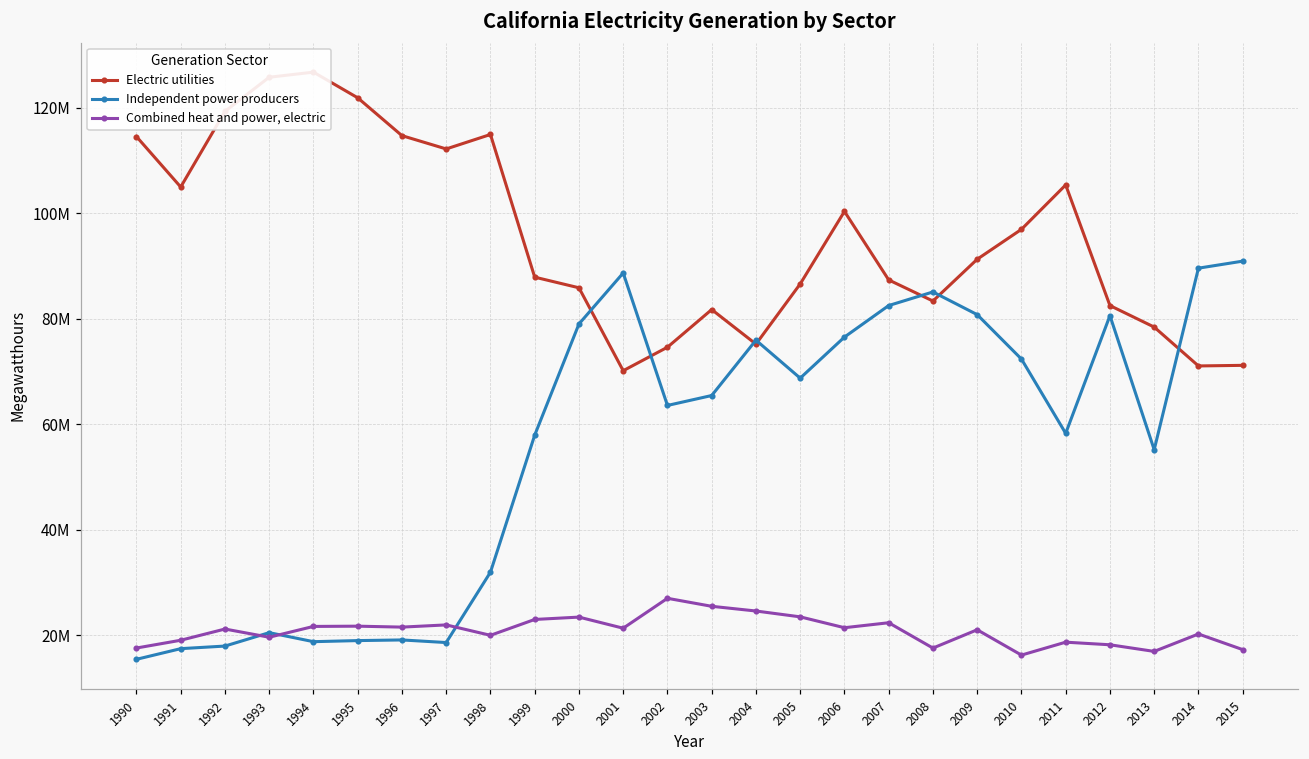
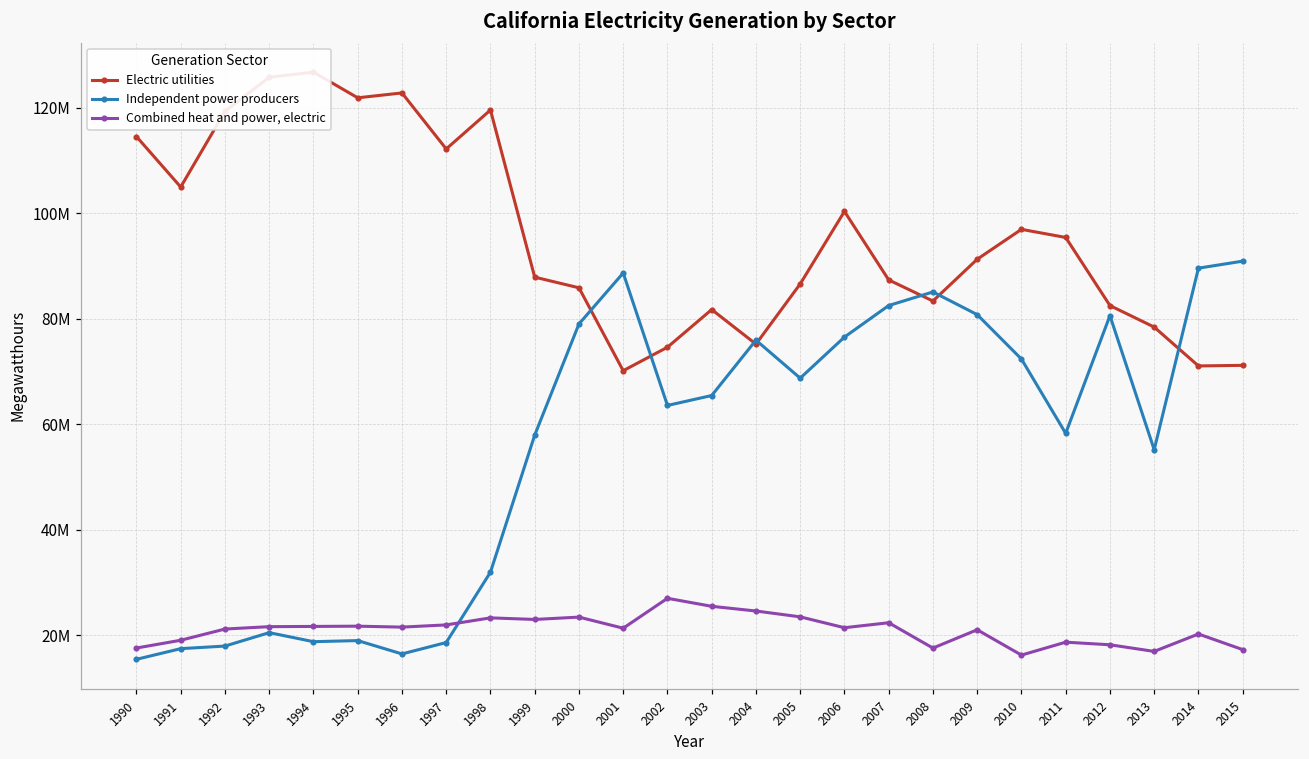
  {
    "Electric utilities": {
      "1990": 115000000,
      "1991": 105000000,
      "1995": 122000000,
-     "1996": 115000000,
+     "1996": 123000000,
      "1997": 112000000,
-     "1998": 115000000,
+     "1998": 120000000,
      "1999": 88000000,
      "2000": 86000000,
      "2001": 70000000,
      "2002": 75000000,
      "2003": 82000000,
      "2004": 75000000,
      "2005": 87000000,
      "2006": 100000000,
      "2007": 87000000,
      "2008": 83000000,
      "2009": 91000000,
      "2010": 97000000,
-     "2011": 105000000,
+     "2011": 95000000,
      "2012": 82000000,
      "2013": 78000000,
      "2014": 71000000,
      "2015": 71000000
    },
    "Independent power producers": {
      "1990": 15000000,
      "1991": 17000000,
      "1992": 18000000,
      "1993": 20000000,
      "1994": 19000000,
      "1995": 19000000,
-     "1996": 19000000,
+     "1996": 16000000,
      "1997": 19000000,
      "1998": 32000000,
      "1999": 58000000,
      "2000": 79000000,
      "2001": 89000000,
      "2002": 64000000,
      "2003": 65000000,
      "2004": 76000000,
      "2005": 69000000,
      "2006": 77000000,
      "2007": 82000000,
      "2008": 85000000,
      "2009": 81000000,
      "2010": 72000000,
      "2011": 58000000,
      "2012": 81000000,
      "2013": 55000000,
      "2014": 90000000,
      "2015": 91000000
    },
    "Combined heat and power, electric": {
      "1990": 18000000,
      "1991": 19000000,
      "1992": 21000000,
-     "1993": 20000000,
+     "1993": 22000000,
      "1994": 22000000,
      "1995": 22000000,
      "1996": 22000000,
      "1997": 22000000,
-     "1998": 20000000,
+     "1998": 23000000,
      "1999": 23000000,
      "2000": 23000000,
      "2001": 21000000,
      "2002": 27000000,
      "2003": 25000000,
      "2004": 25000000,
      "2005": 23000000,
      "2006": 21000000,
      "2007": 22000000,
      "2008": 18000000,
      "2009": 21000000,
      "2010": 16000000,
      "2011": 19000000,
      "2012": 18000000,
      "2013": 17000000,
      "2014": 20000000,
      "2015": 17000000
    }
  }
